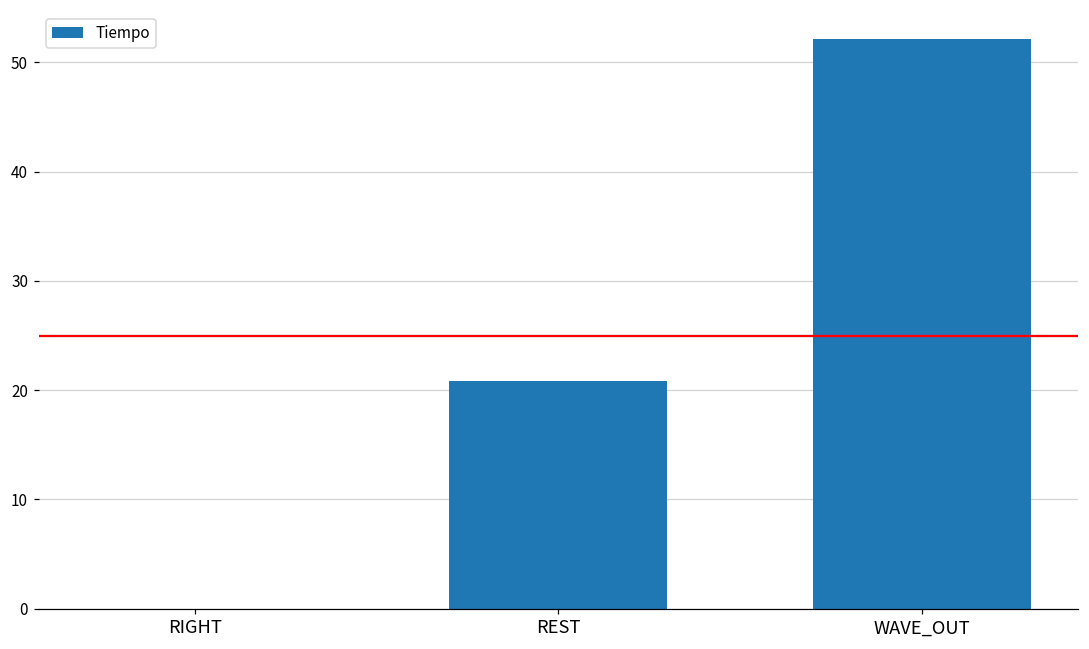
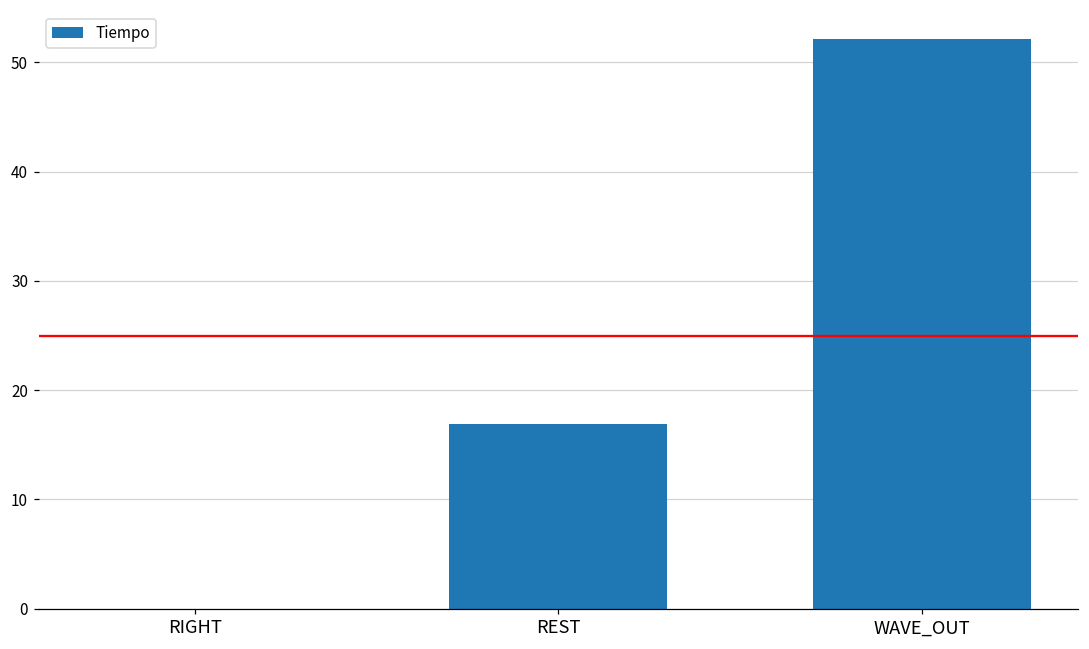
  {
    "RIGHT": 0,
-   "REST": 21,
+   "REST": 17,
    "WAVE_OUT": 52
  }
